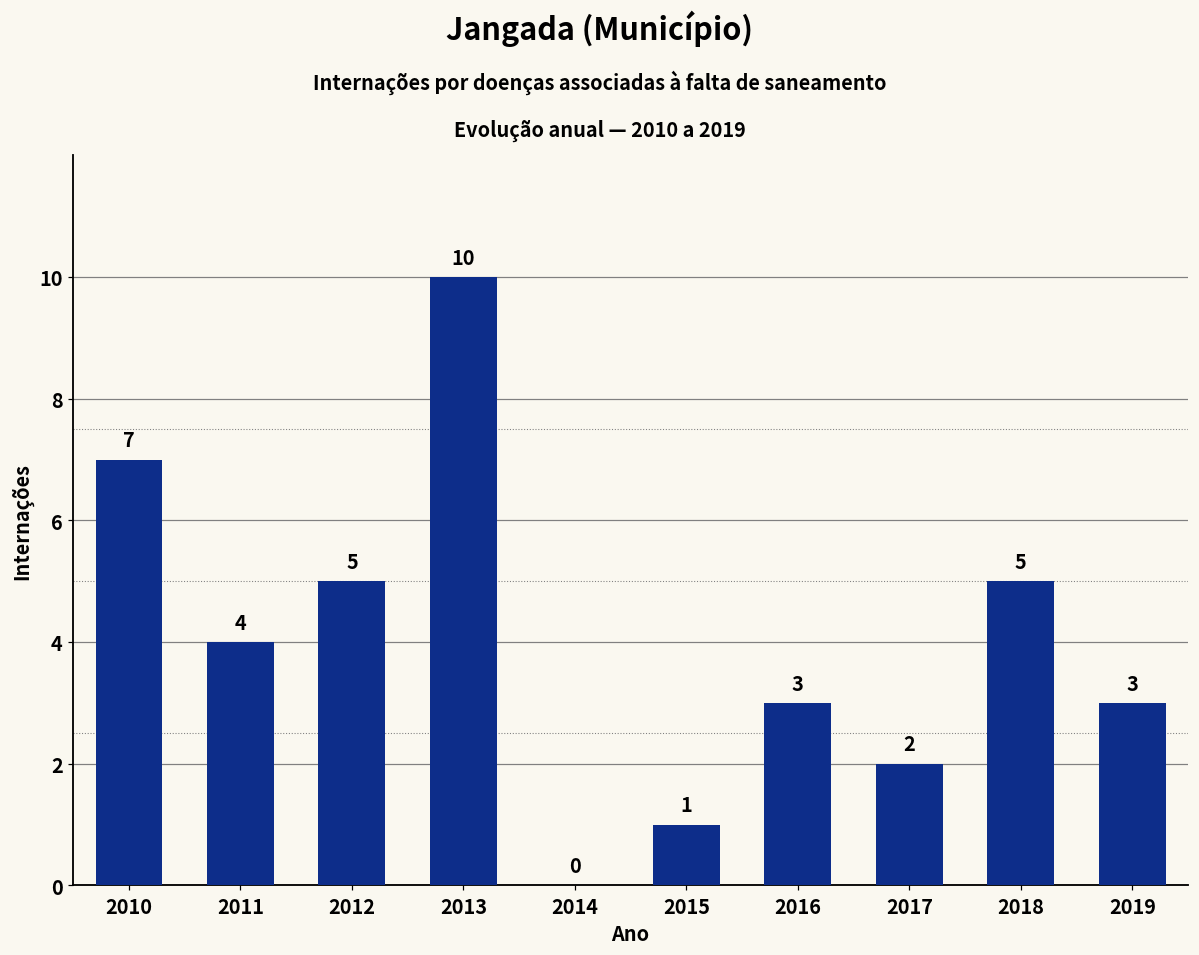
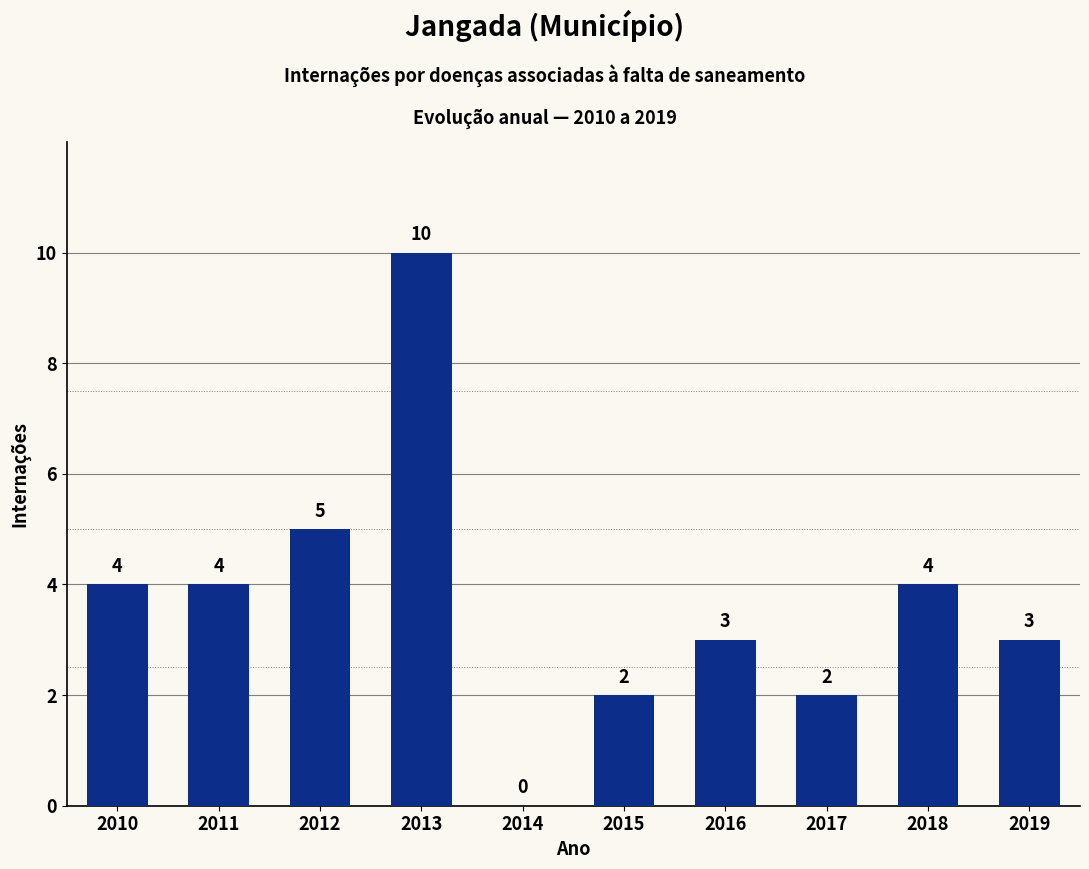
  {
-   "2010": 7,
+   "2010": 4,
    "2011": 4,
    "2012": 5,
    "2013": 10,
    "2014": 0,
-   "2015": 1,
+   "2015": 2,
    "2016": 3,
    "2017": 2,
-   "2018": 5,
+   "2018": 4,
    "2019": 3
  }
